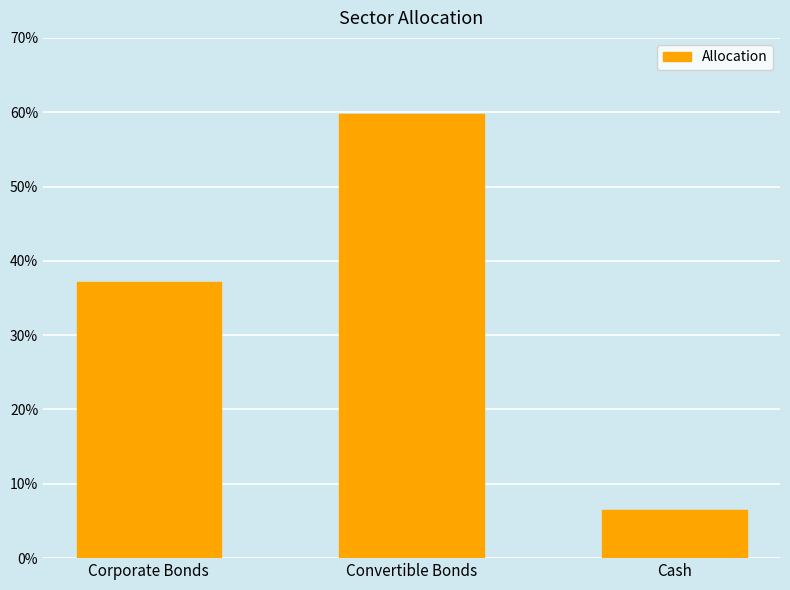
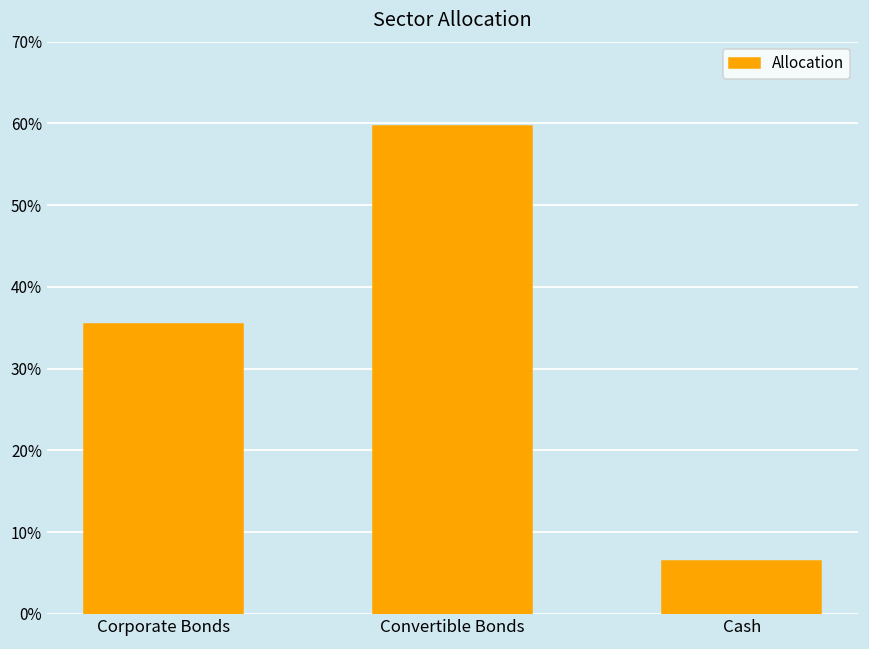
  {
-   "Corporate Bonds": "37%",
+   "Corporate Bonds": "35%",
    "Convertible Bonds": "60%",
    "Cash": "7%"
  }
